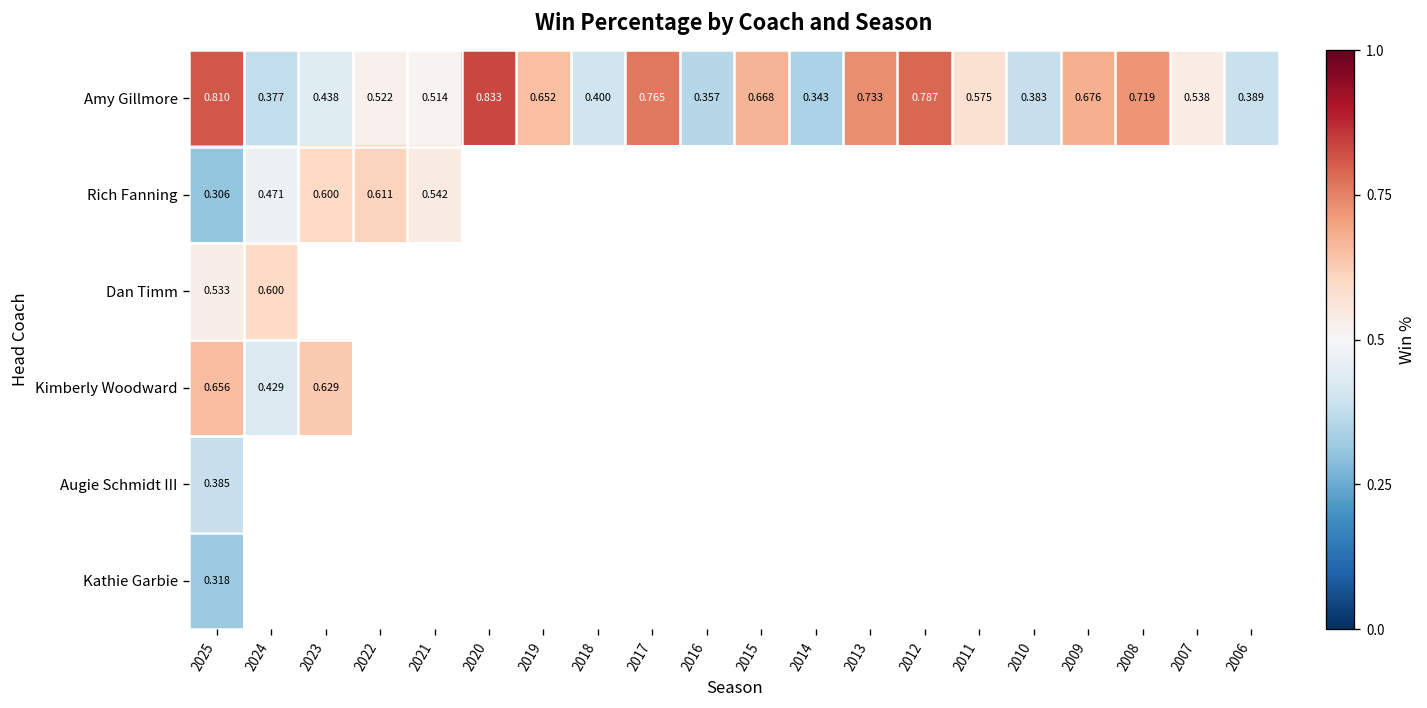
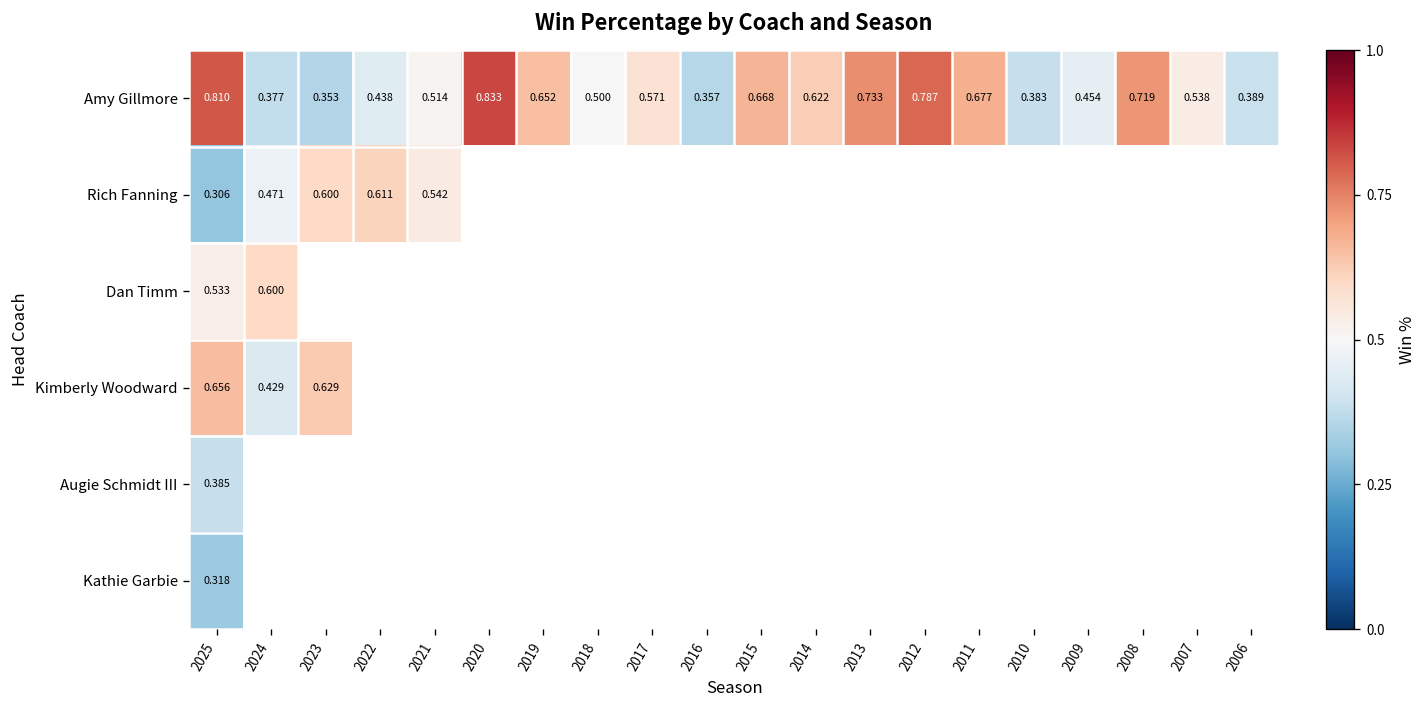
  {
    "Amy Gillmore": {
      "2025": 0.810,
      "2024": 0.377,
-     "2023": 0.438,
-     "2022": 0.522,
+     "2023": 0.353,
+     "2022": 0.438,
      "2021": 0.514,
      "2020": 0.833,
      "2019": 0.652,
-     "2018": 0.400,
-     "2017": 0.765,
+     "2018": 0.500,
+     "2017": 0.571,
      "2016": 0.357,
      "2015": 0.668,
-     "2014": 0.343,
+     "2014": 0.622,
      "2013": 0.733,
      "2012": 0.787,
-     "2011": 0.575,
+     "2011": 0.677,
      "2010": 0.383,
-     "2009": 0.676,
+     "2009": 0.454,
      "2008": 0.719,
      "2007": 0.538,
      "2006": 0.389
    },
    "Rich Fanning": {
      "2025": 0.306,
      "2024": 0.471,
      "2023": 0.600,
      "2022": 0.611,
      "2021": 0.542
    },
    "Dan Timm": {
      "2025": 0.533,
      "2024": 0.600
    },
    "Kimberly Woodward": {
      "2025": 0.656,
      "2024": 0.429,
      "2023": 0.629
    },
    "Augie Schmidt III": {
      "2025": 0.385
    },
    "Kathie Garbie": {
      "2025": 0.318
    }
  }
